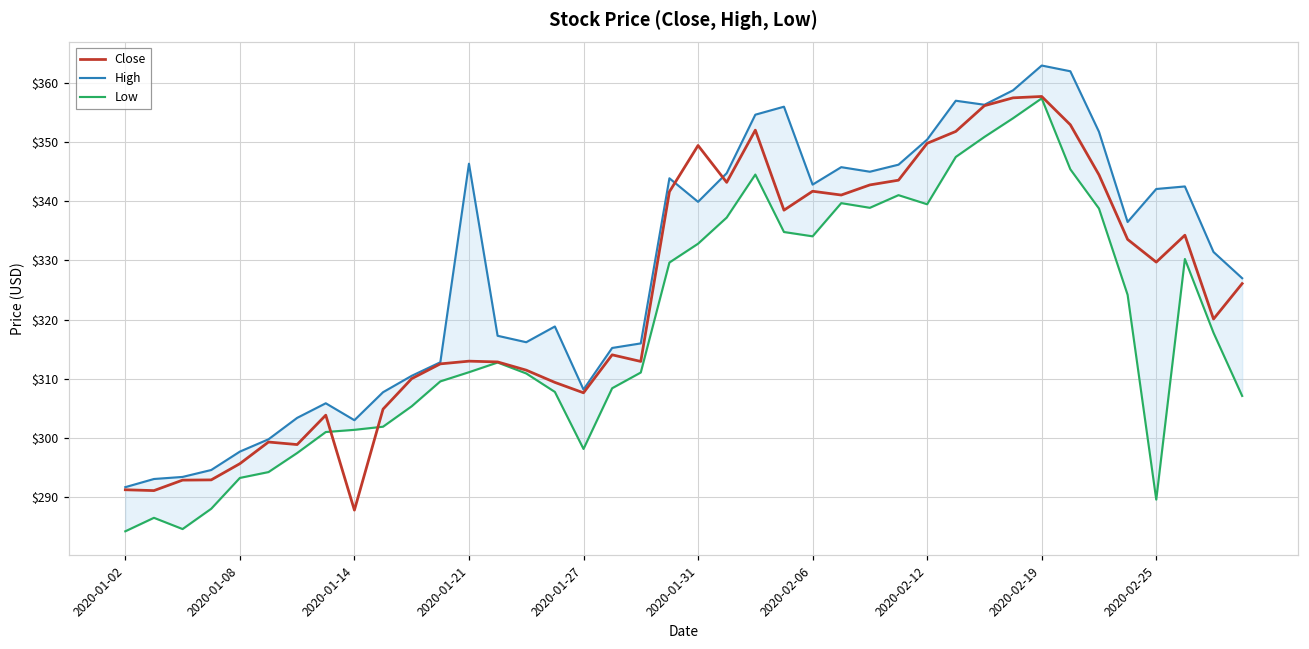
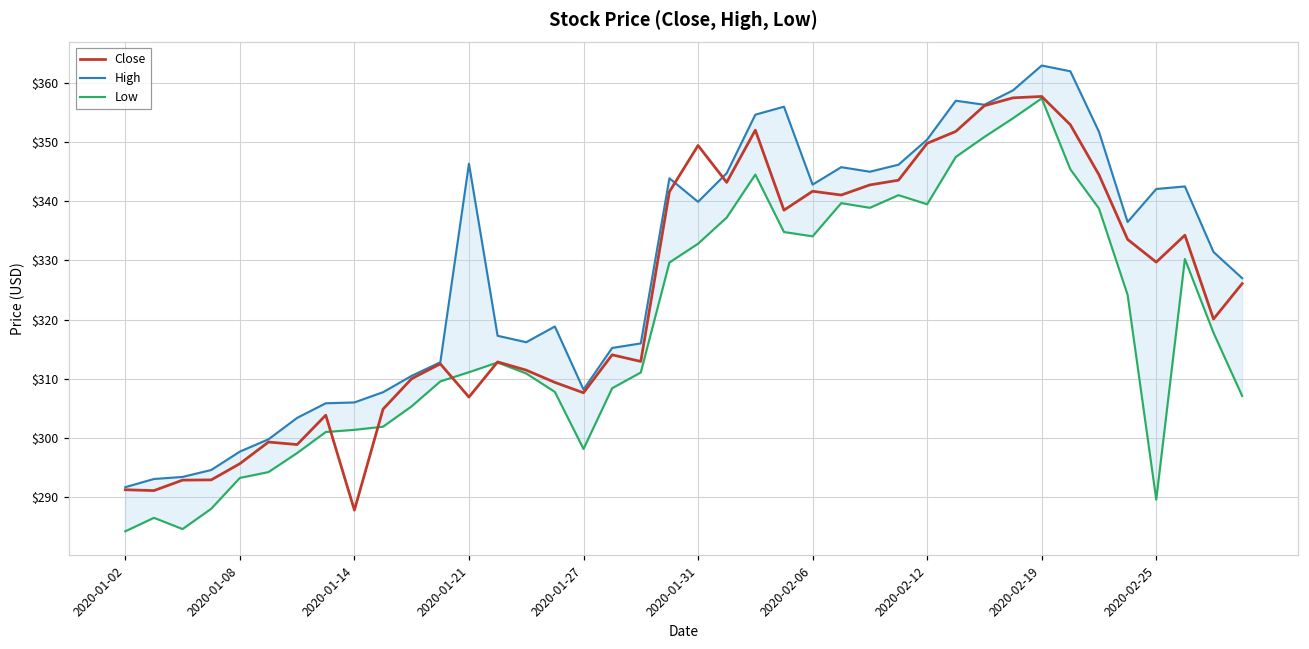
  {
    "Close": {
      "2020-01-08": "$296",
      "2020-01-14": "$288",
-     "2020-01-21": "$313",
+     "2020-01-21": "$307",
      "2020-01-27": "$308",
      "2020-01-31": "$349",
      "2020-02-06": "$342",
      "2020-02-12": "$350",
      "2020-02-25": "$330"
    },
    "High": {
      "2020-01-08": "$298",
-     "2020-01-14": "$303",
+     "2020-01-14": "$306",
      "2020-01-21": "$346",
      "2020-01-27": "$308",
      "2020-01-31": "$340",
      "2020-02-06": "$343",
      "2020-02-12": "$350",
      "2020-02-19": "$363",
      "2020-02-25": "$342"
    },
    "Low": {
      "2020-01-02": "$284",
      "2020-01-08": "$293",
      "2020-01-14": "$301",
      "2020-01-21": "$311",
      "2020-01-27": "$298",
      "2020-01-31": "$333",
      "2020-02-06": "$334",
      "2020-02-12": "$340",
      "2020-02-25": "$290"
    }
  }
